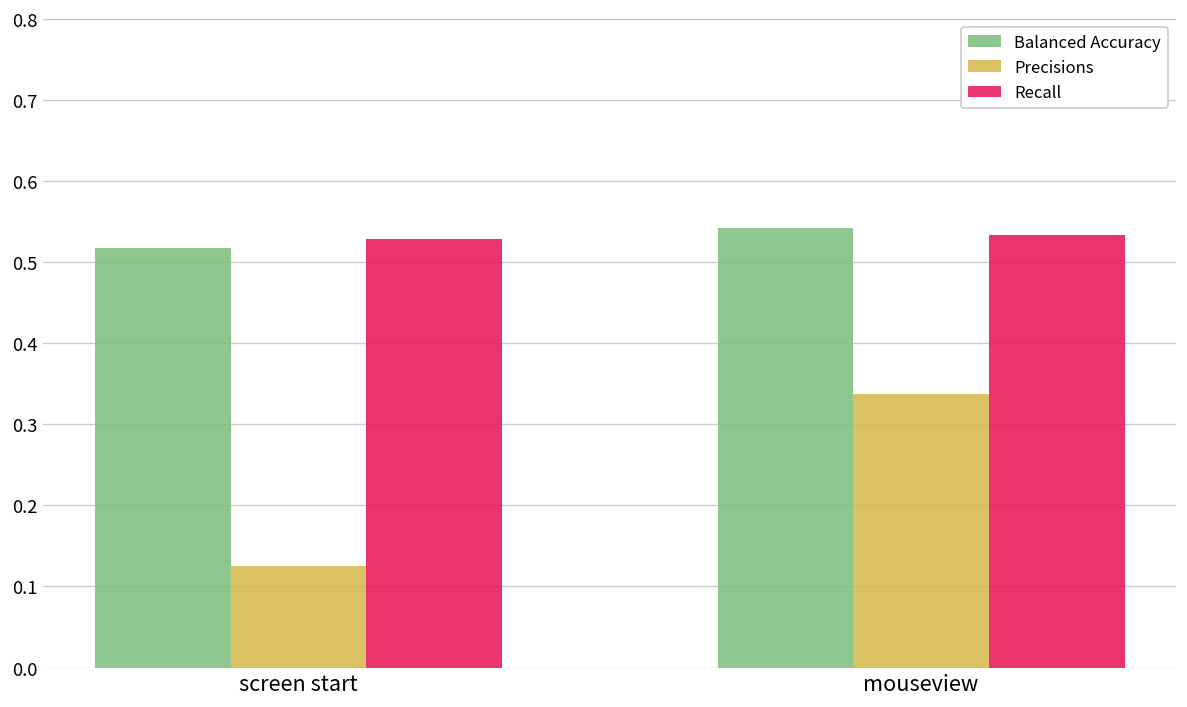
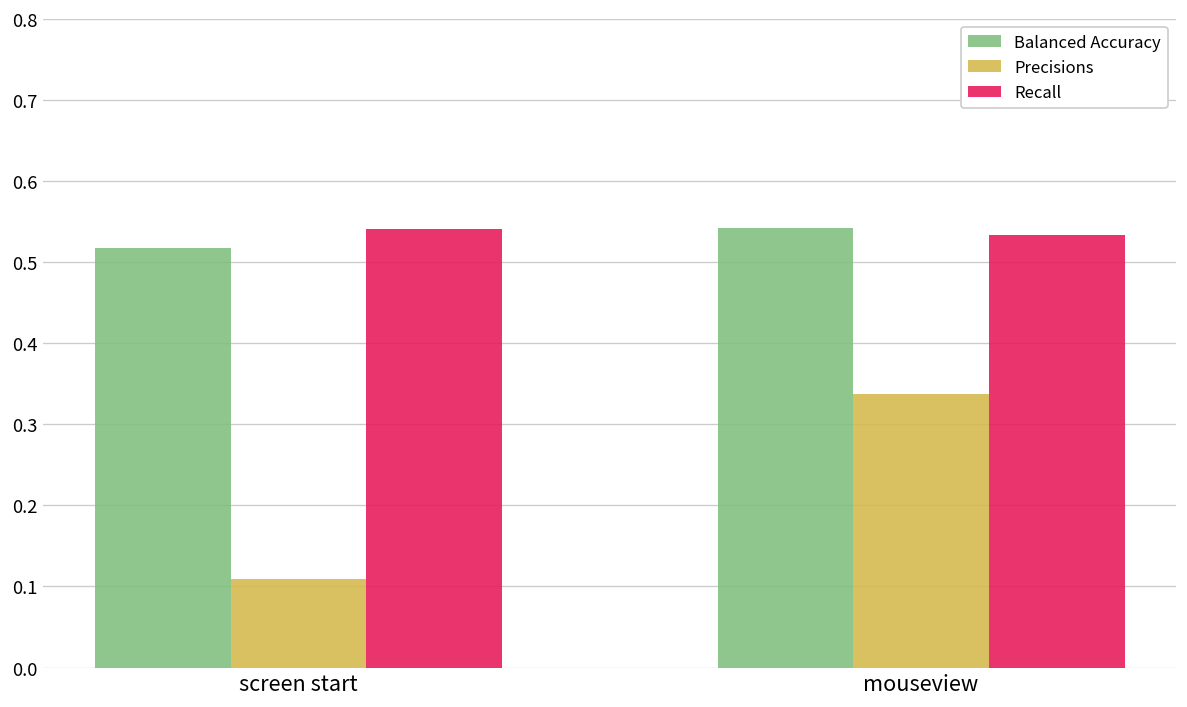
  {
    "Balanced Accuracy": {
      "screen start": 0.52,
      "mouseview": 0.54
    },
    "Precisions": {
-     "screen start": 0.13,
+     "screen start": 0.11,
      "mouseview": 0.34
    },
    "Recall": {
-     "screen start": 0.53,
+     "screen start": 0.54,
      "mouseview": 0.53
    }
  }
